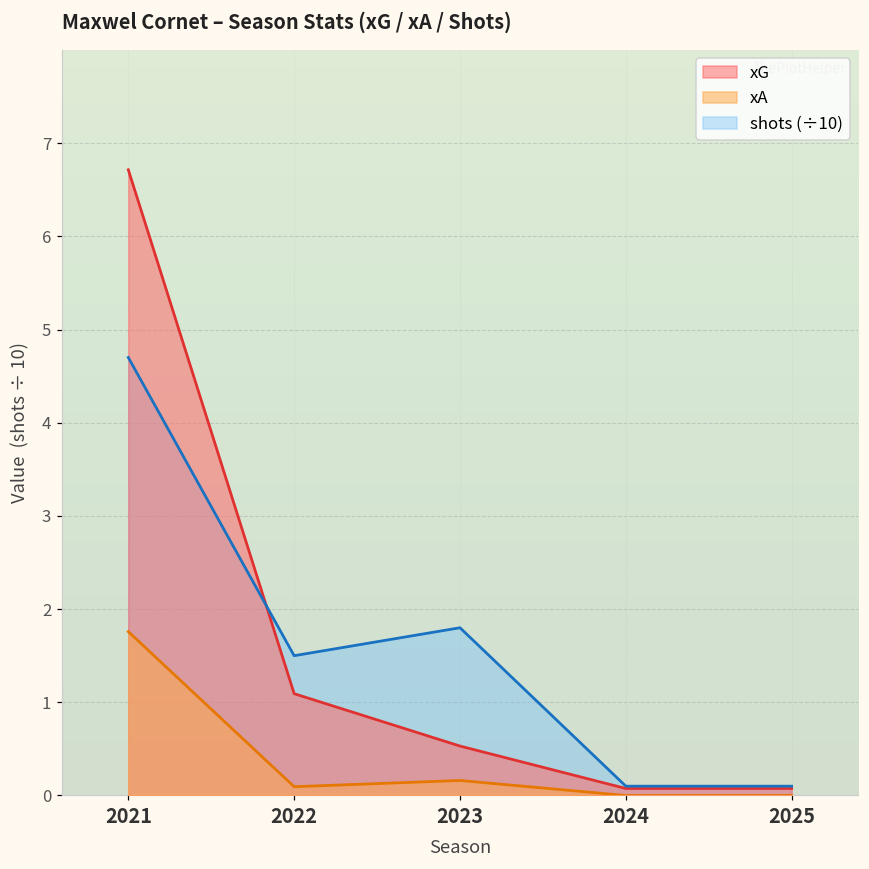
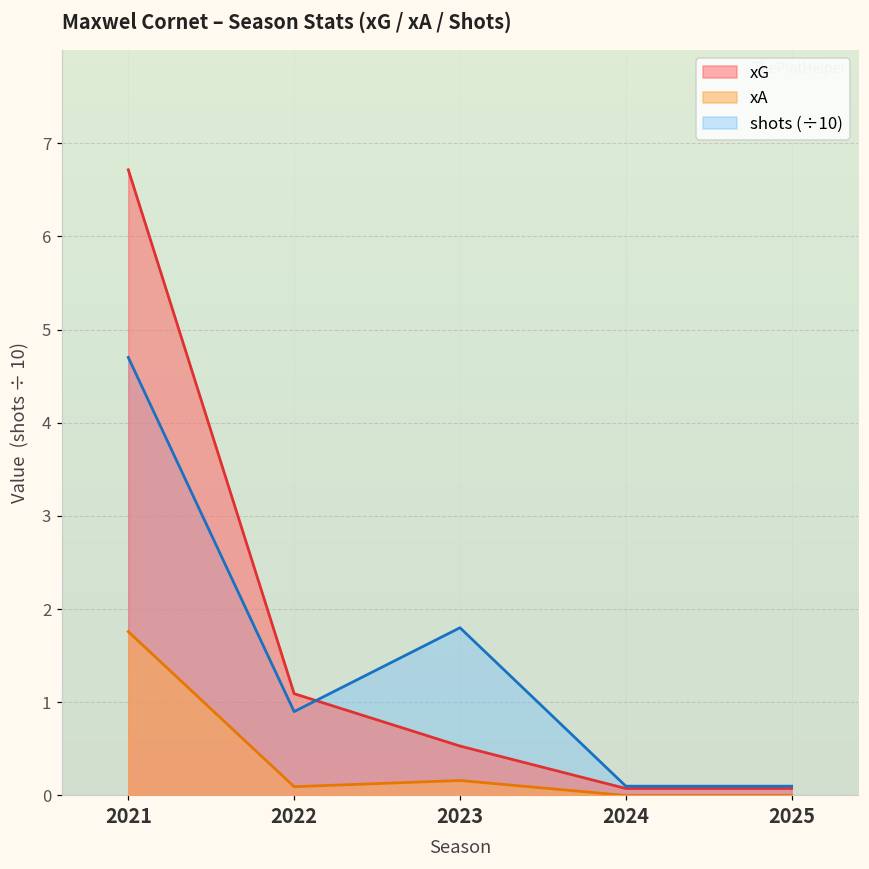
  {
    "shots (÷10)": {
      "2021": 4.7,
-     "2022": 1.5,
+     "2022": 0.9,
      "2023": 1.8
    }
  }
